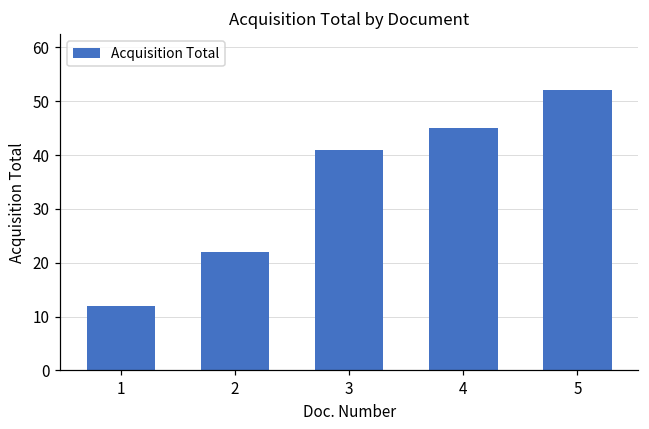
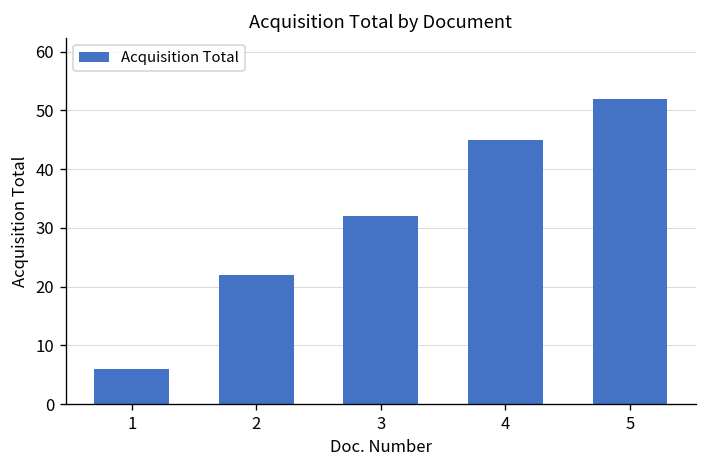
  {
-   "1": 12,
+   "1": 6,
    "2": 22,
-   "3": 41,
+   "3": 32,
    "4": 45,
    "5": 52
  }
